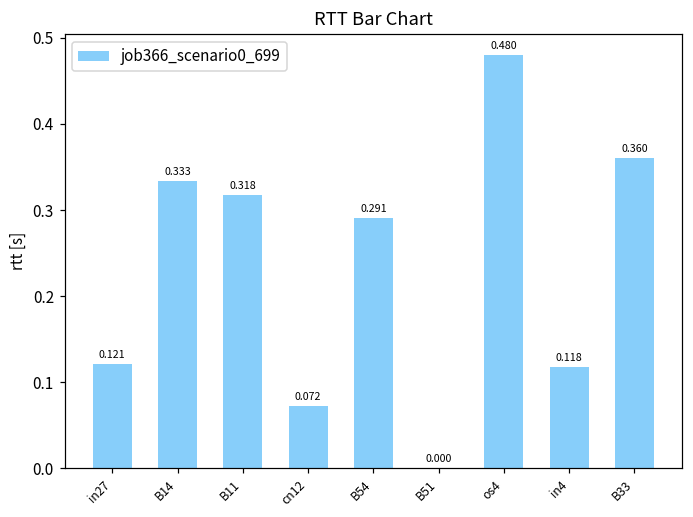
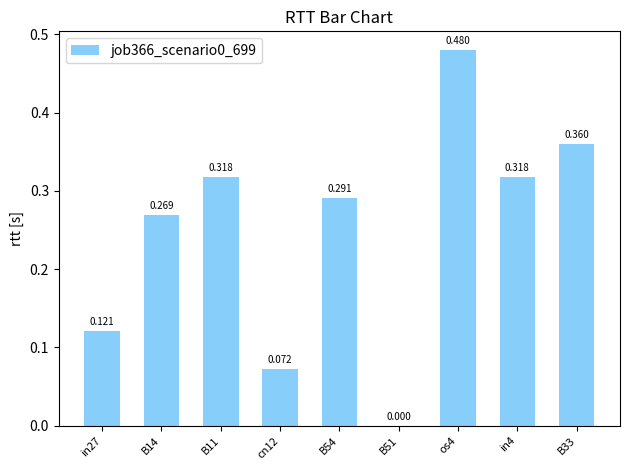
  {
    "in27": 0.121,
-   "B14": 0.333,
+   "B14": 0.269,
    "B11": 0.318,
    "cn12": 0.072,
    "B54": 0.291,
    "B51": 0.000,
    "os4": 0.480,
-   "in4": 0.118,
+   "in4": 0.318,
    "B33": 0.360
  }
